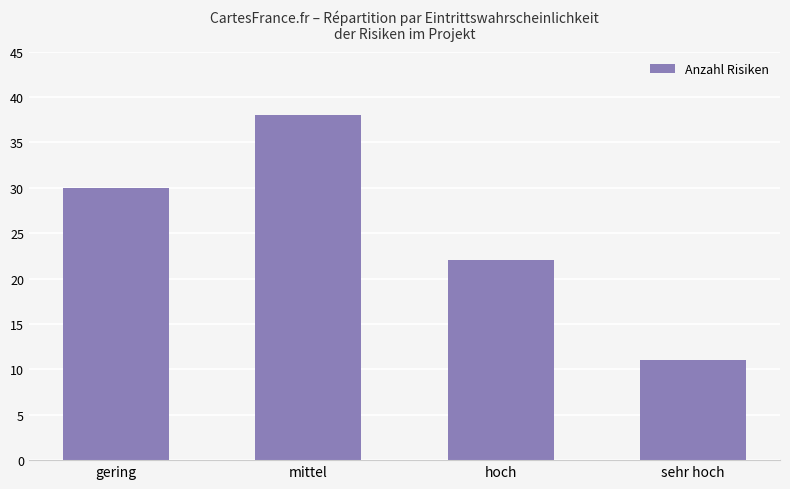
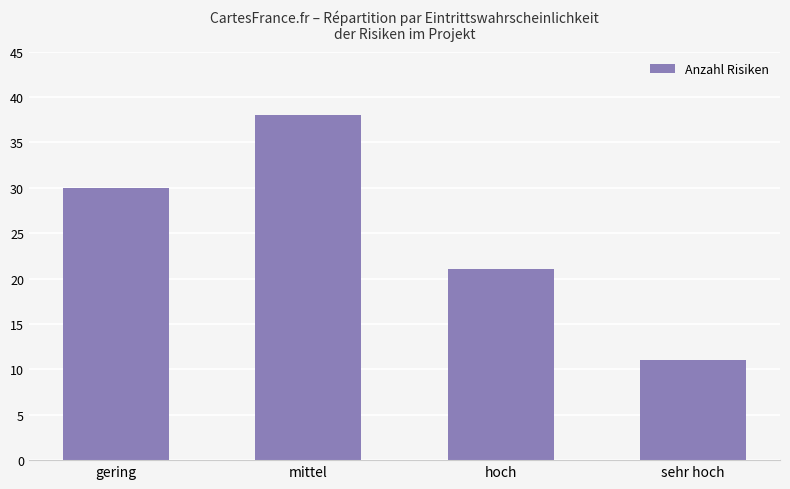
  {
    "gering": 30,
    "mittel": 38,
-   "hoch": 22,
+   "hoch": 21,
    "sehr hoch": 11
  }
